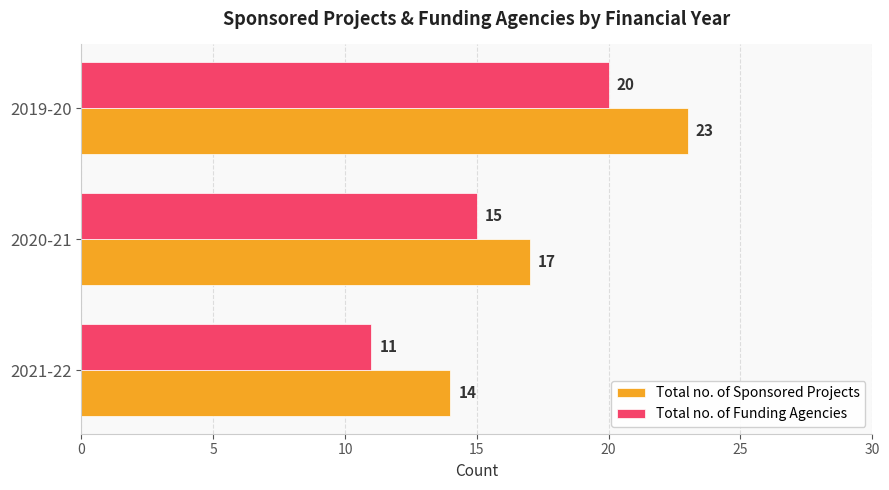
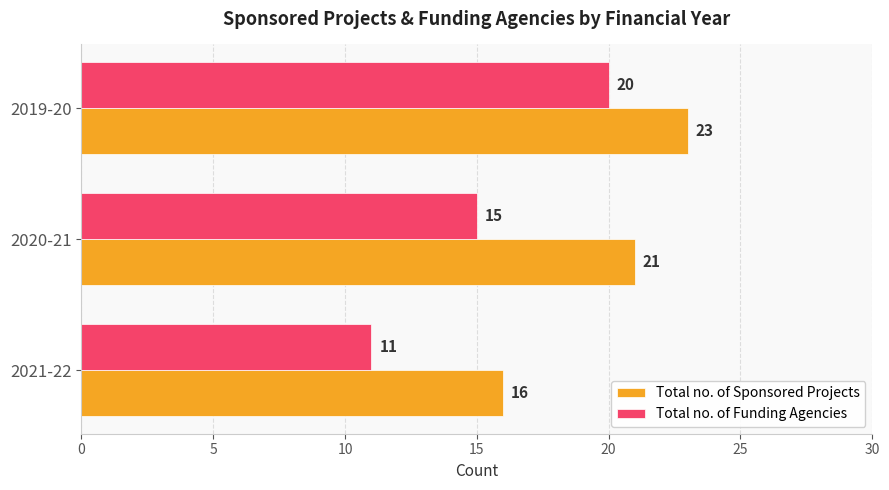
  {
    "Total no. of Sponsored Projects": {
      "2019-20": 23,
-     "2020-21": 17,
-     "2021-22": 14
+     "2020-21": 21,
+     "2021-22": 16
    },
    "Total no. of Funding Agencies": {
      "2019-20": 20,
      "2020-21": 15,
      "2021-22": 11
    }
  }
